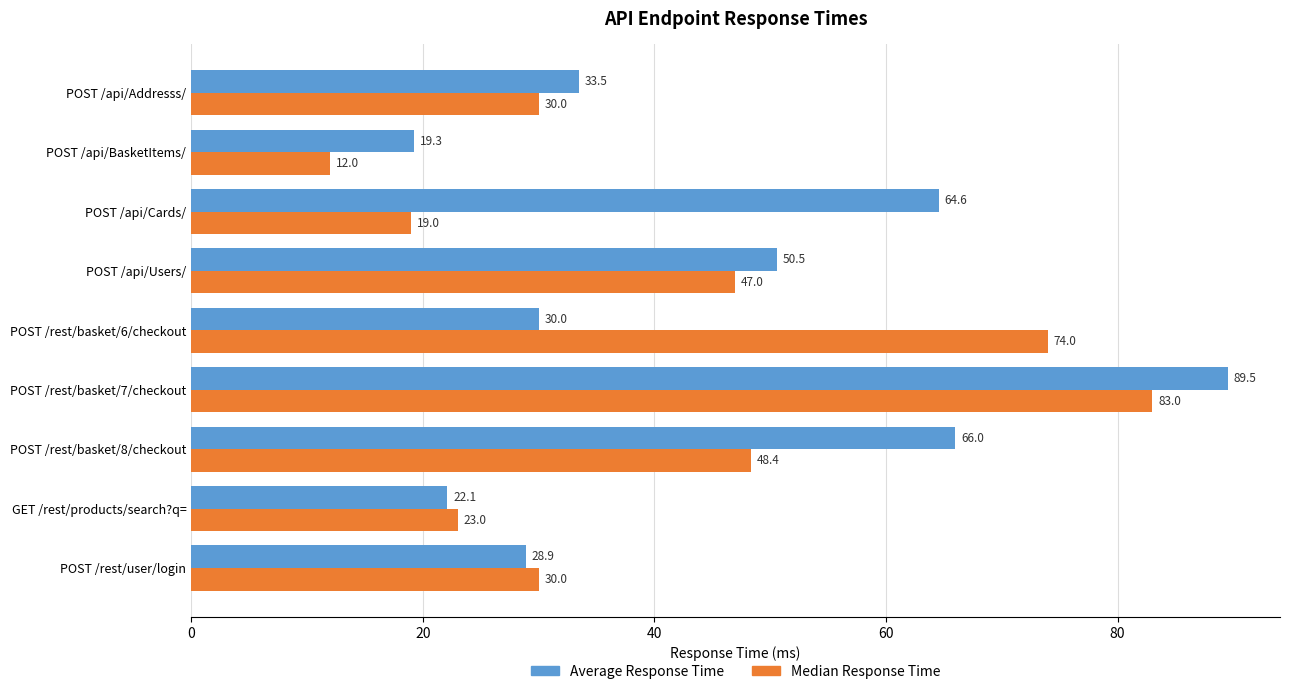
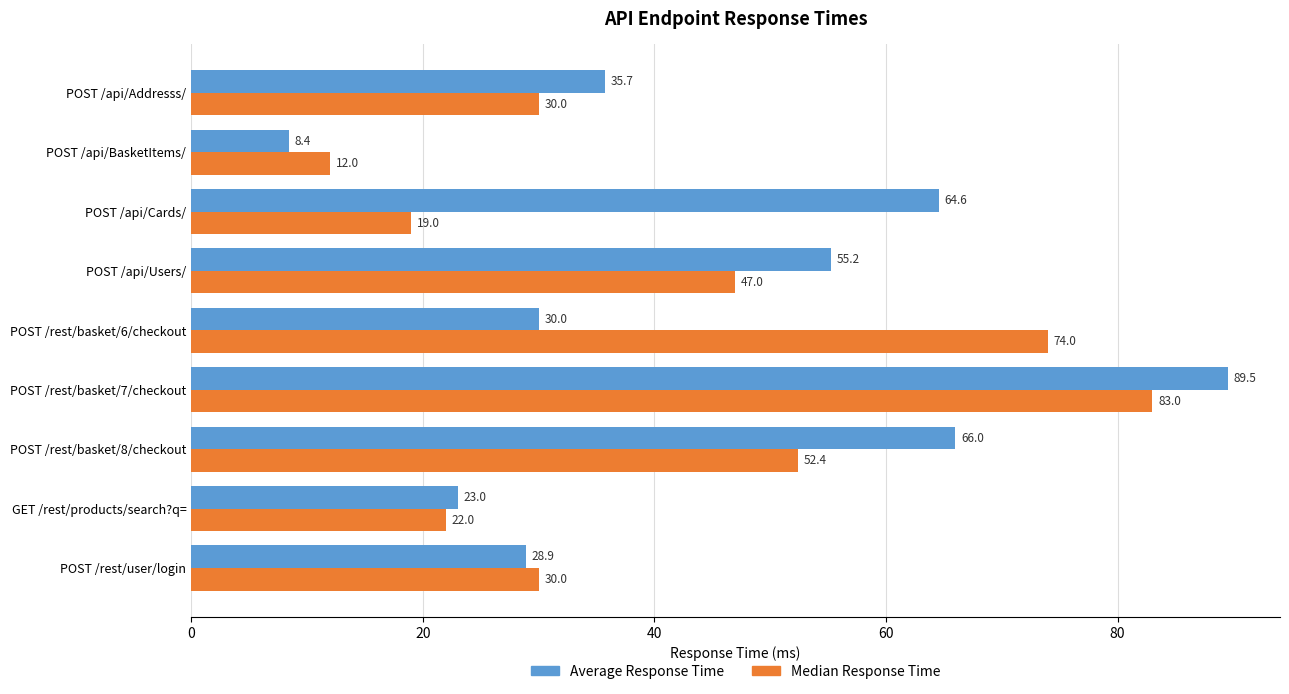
  {
    "Average Response Time": {
-     "POST /api/Addresss/": 33.5,
-     "POST /api/BasketItems/": 19.3,
+     "POST /api/Addresss/": 35.7,
+     "POST /api/BasketItems/": 8.4,
      "POST /api/Cards/": 64.6,
-     "POST /api/Users/": 50.5,
+     "POST /api/Users/": 55.2,
      "POST /rest/basket/6/checkout": 30.0,
      "POST /rest/basket/7/checkout": 89.5,
      "POST /rest/basket/8/checkout": 66.0,
-     "GET /rest/products/search?q=": 22.1,
+     "GET /rest/products/search?q=": 23.0,
      "POST /rest/user/login": 28.9
    },
    "Median Response Time": {
      "POST /api/Addresss/": 30.0,
      "POST /api/BasketItems/": 12.0,
      "POST /api/Cards/": 19.0,
      "POST /api/Users/": 47.0,
      "POST /rest/basket/6/checkout": 74.0,
      "POST /rest/basket/7/checkout": 83.0,
-     "POST /rest/basket/8/checkout": 48.4,
-     "GET /rest/products/search?q=": 23.0,
+     "POST /rest/basket/8/checkout": 52.4,
+     "GET /rest/products/search?q=": 22.0,
      "POST /rest/user/login": 30.0
    }
  }
